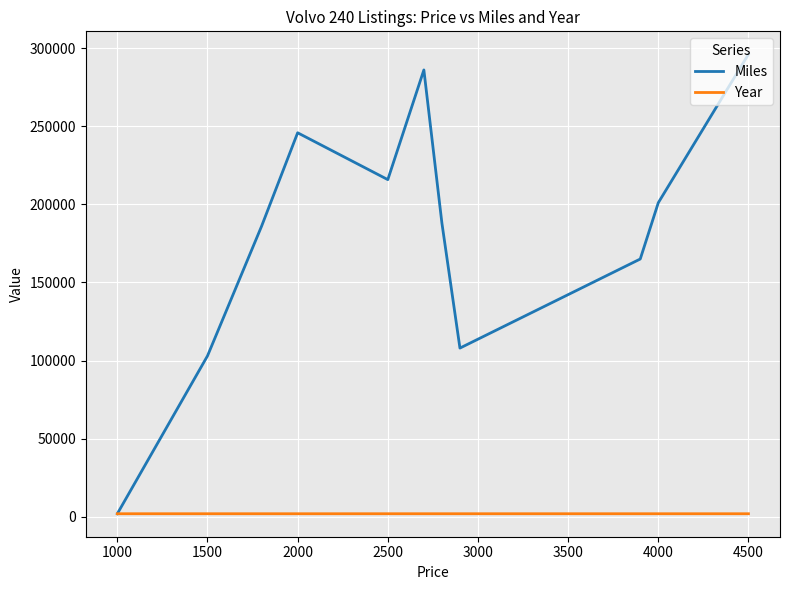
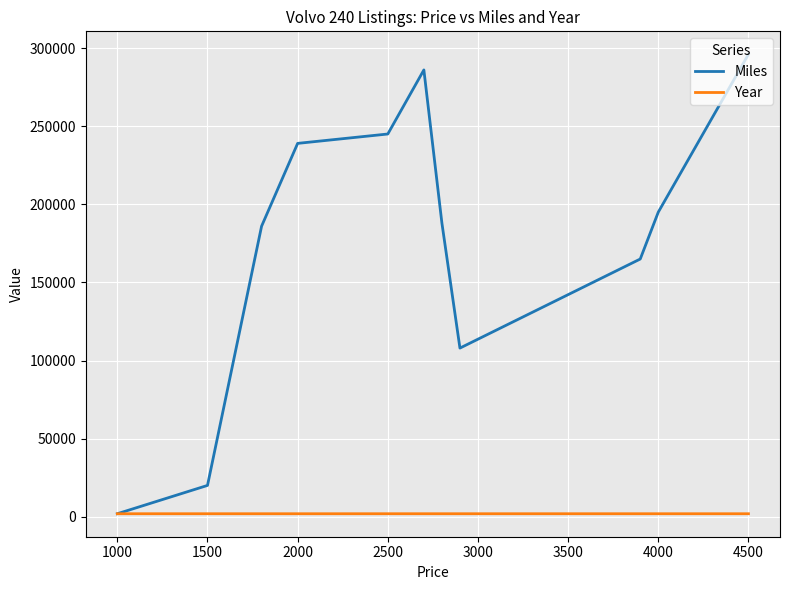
  {
    "Miles": {
-     "1500": 103000,
-     "2000": 246000,
-     "2500": 216000,
-     "4000": 201000
+     "1500": 20000,
+     "2000": 239000,
+     "2500": 245000,
+     "4000": 195000
    },
    "Year": {
      "1500": 2000,
      "2000": 2000,
      "2500": 2000,
      "4000": 2000,
      "4500": 2000
    }
  }
